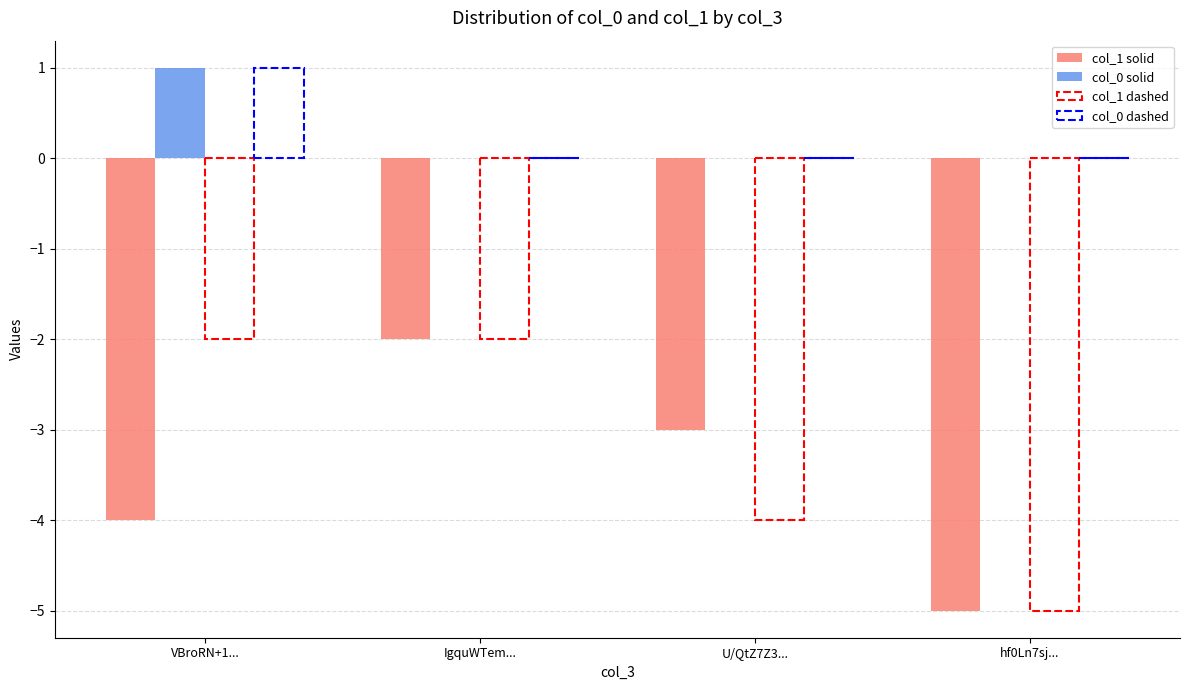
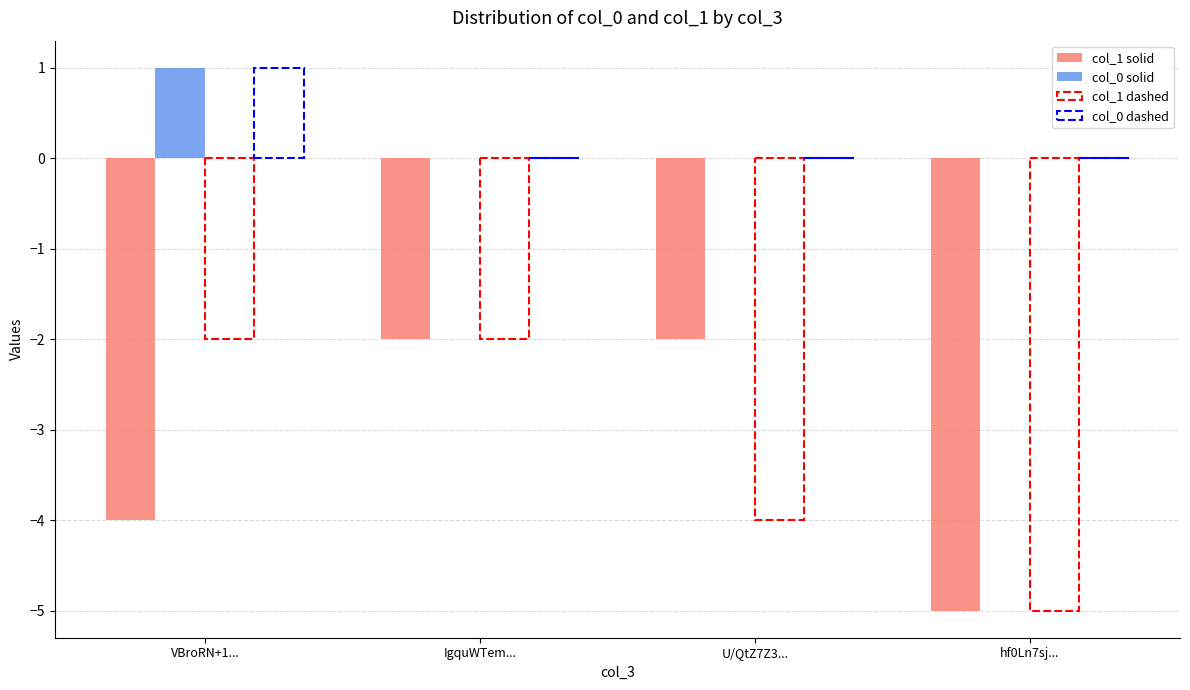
  {
    "col_1 solid": {
      "VBroRN+1...": -4,
      "IgquWTem...": -2,
-     "U/QtZ7Z3...": -3,
+     "U/QtZ7Z3...": -2,
      "hf0Ln7sj...": -5
    },
    "col_0 solid": {
      "VBroRN+1...": 1,
      "IgquWTem...": 0,
      "U/QtZ7Z3...": 0,
      "hf0Ln7sj...": 0
    }
  }
